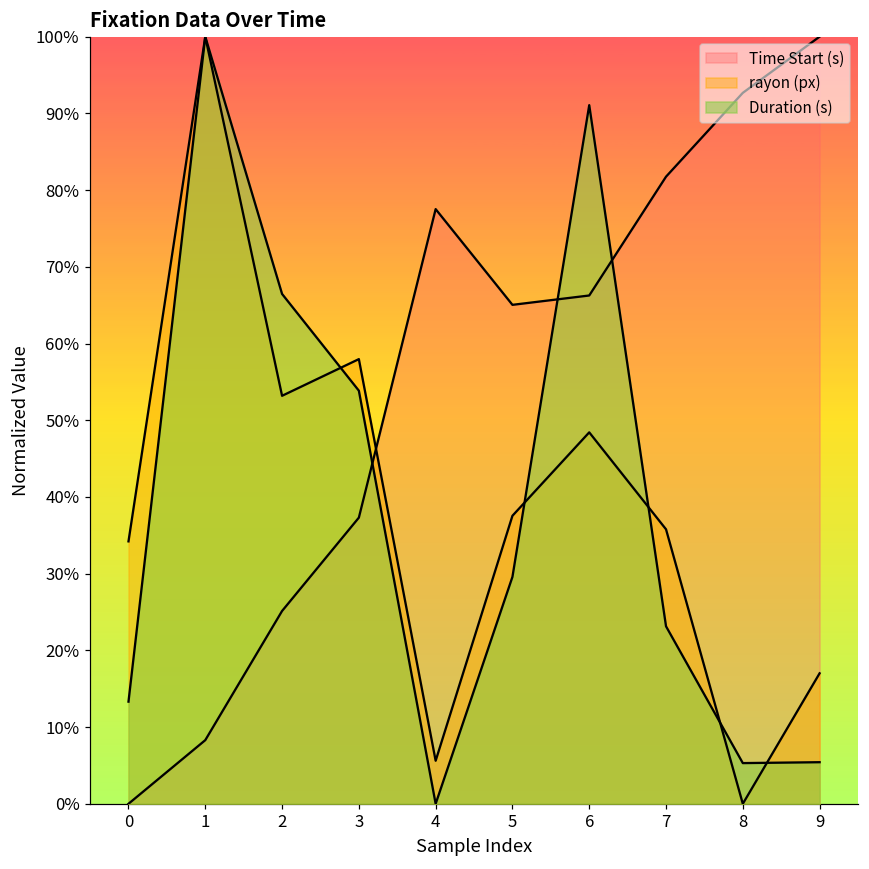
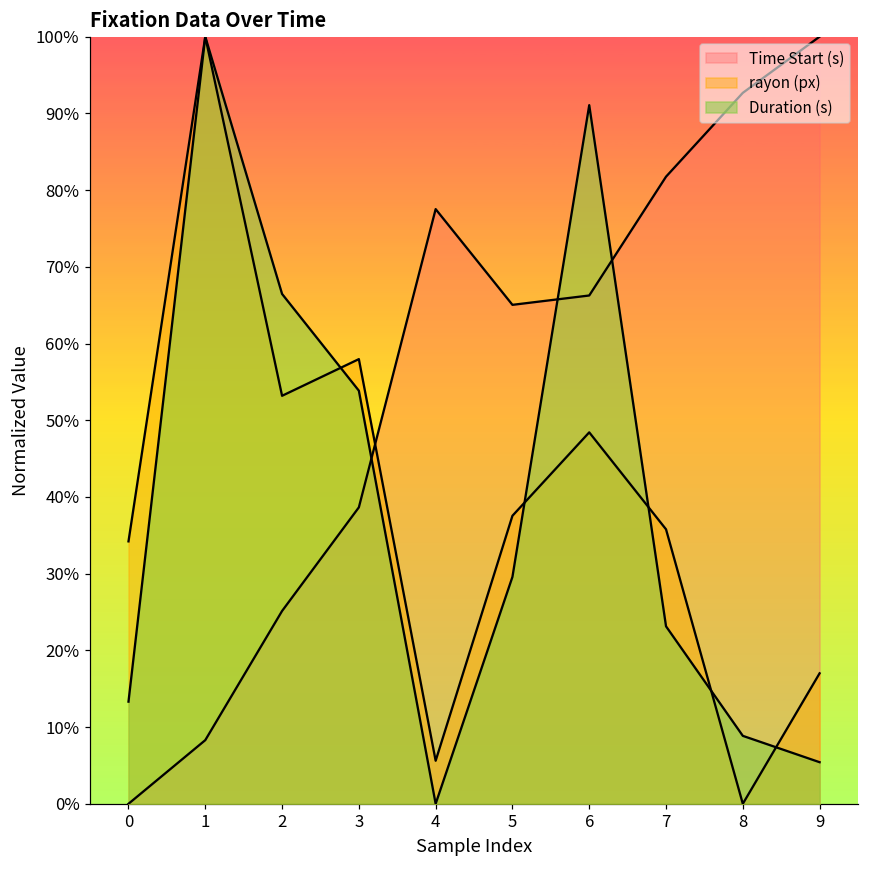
  {
    "Time Start (s)": {
      "0": "0%",
      "1": "8%",
      "2": "25%",
-     "3": "37%",
+     "3": "39%",
      "4": "78%",
      "5": "65%",
      "6": "66%",
      "7": "82%",
      "9": "100%"
    },
    "rayon (px)": {
      "0": "34%",
      "2": "53%",
      "3": "58%",
      "4": "6%",
      "5": "38%",
      "6": "48%",
      "7": "36%",
      "8": "0%",
      "9": "17%"
    },
    "Duration (s)": {
      "0": "13%",
      "2": "66%",
      "3": "54%",
      "4": "0%",
      "5": "30%",
      "6": "91%",
      "7": "23%",
-     "8": "5%",
+     "8": "9%",
      "9": "5%"
    }
  }
